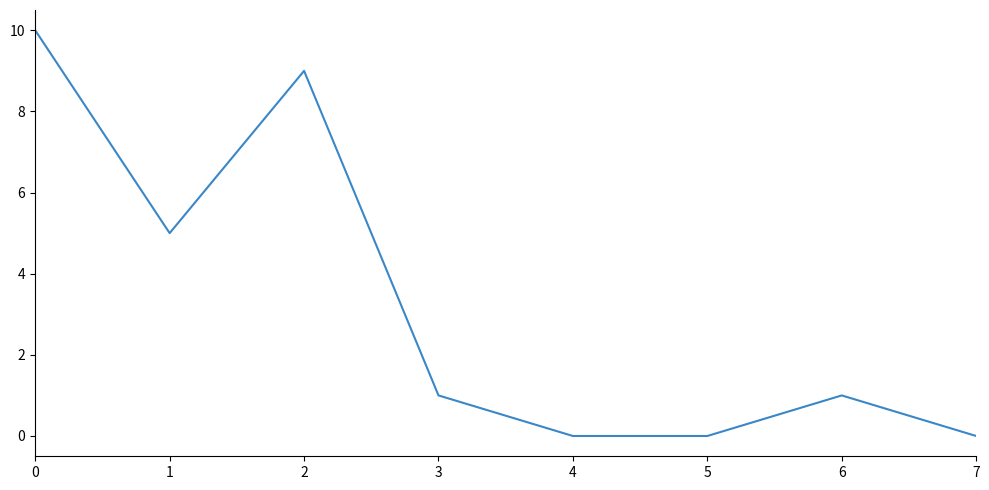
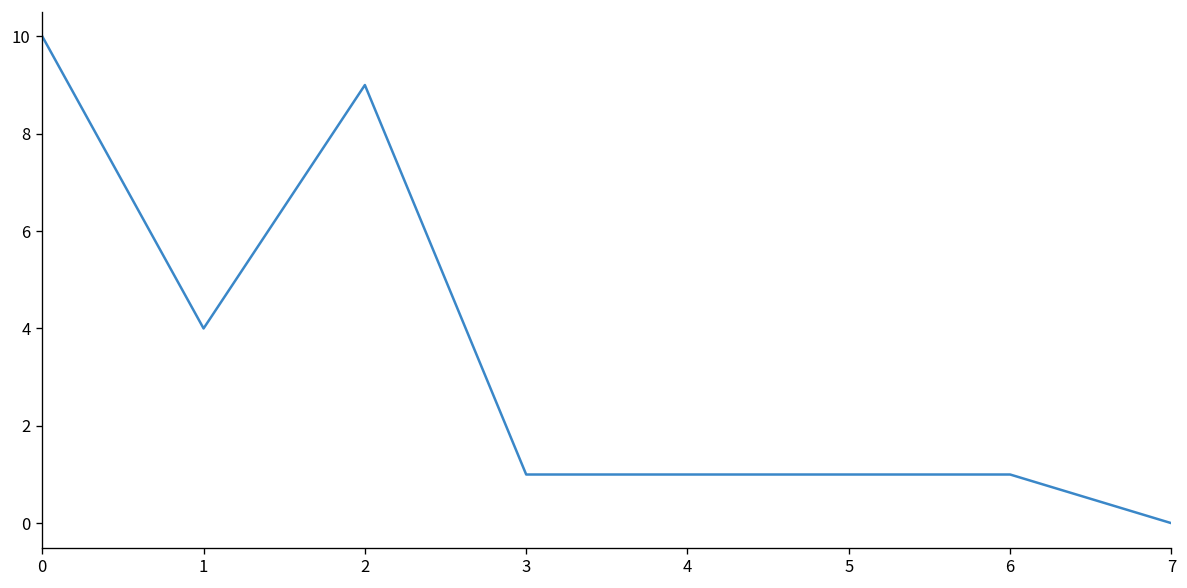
  {
    "0": 10,
-   "1": 5,
+   "1": 4,
    "2": 9,
    "3": 1,
-   "4": 0,
-   "5": 0,
+   "4": 1,
+   "5": 1,
    "6": 1,
    "7": 0
  }
